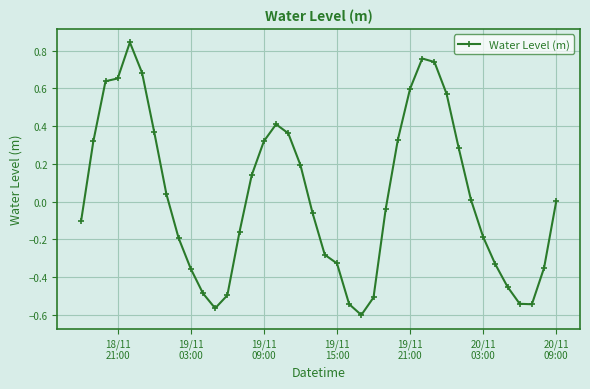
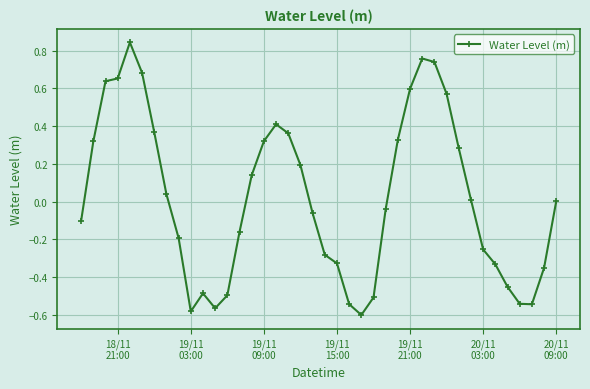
  {
    "18/11 21:00": 0.65,
-   "19/11 03:00": -0.36,
+   "19/11 03:00": -0.58,
    "19/11 09:00": 0.32,
    "19/11 15:00": -0.33,
    "19/11 21:00": 0.60,
-   "20/11 03:00": -0.19,
+   "20/11 03:00": -0.25,
    "20/11 09:00": 0.00
  }
